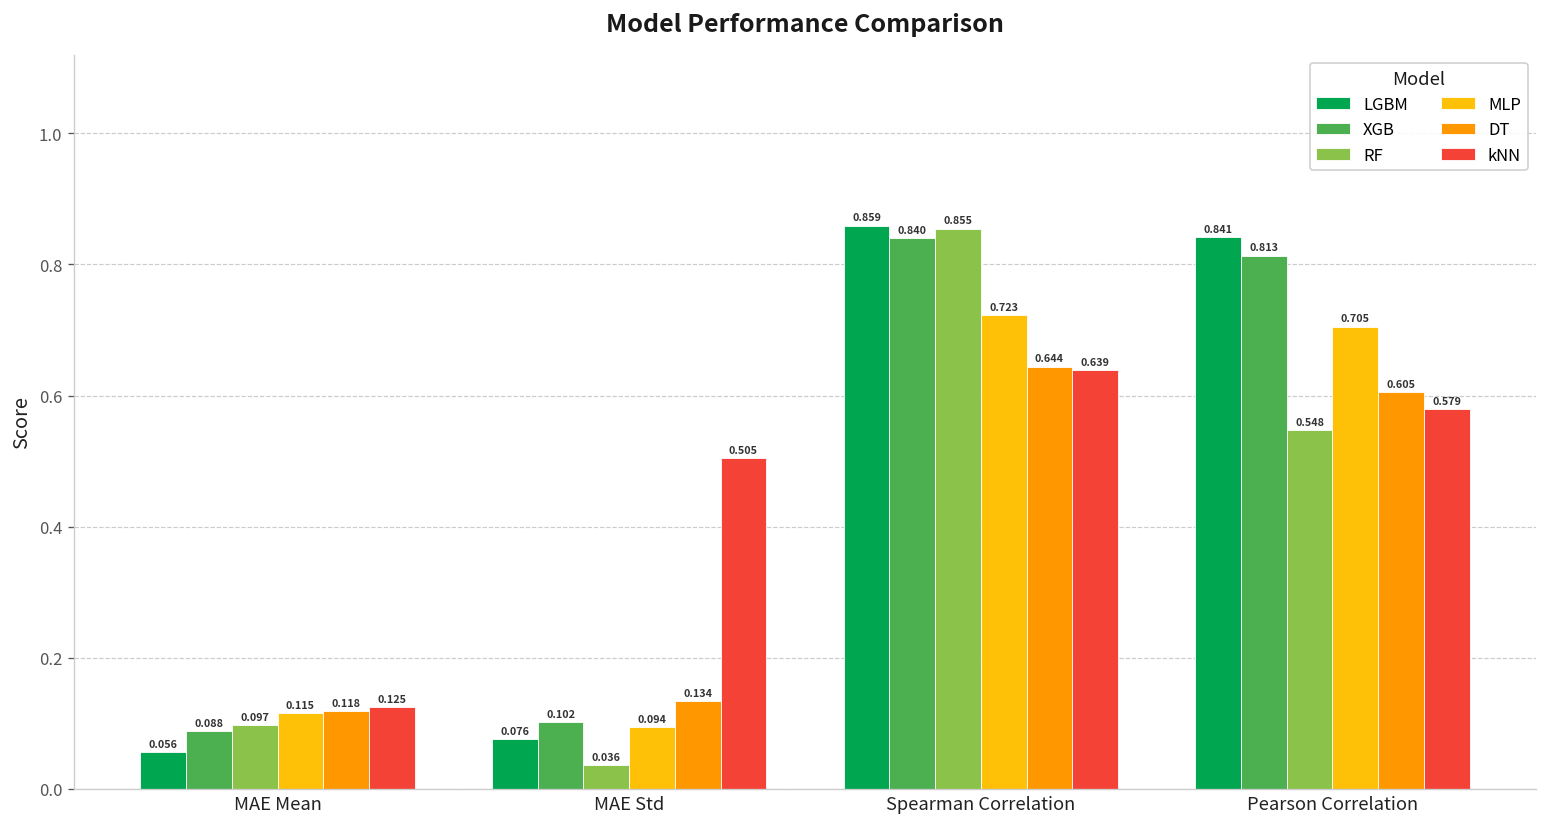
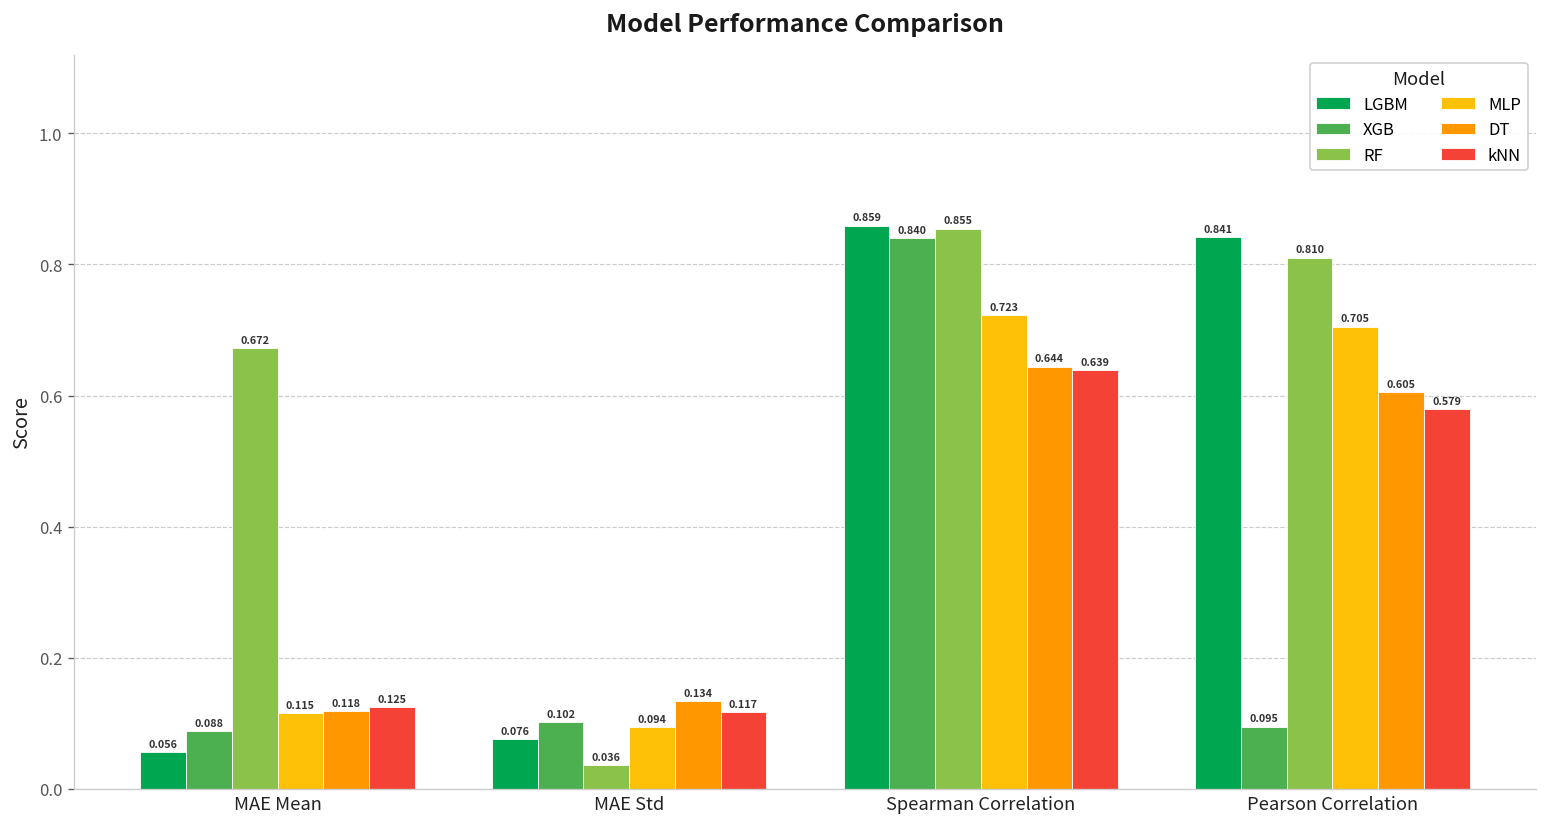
  {
    "LGBM": {
      "MAE Mean": 0.056,
      "MAE Std": 0.076,
      "Spearman Correlation": 0.859,
      "Pearson Correlation": 0.841
    },
    "XGB": {
      "MAE Mean": 0.088,
      "MAE Std": 0.102,
      "Spearman Correlation": 0.840,
-     "Pearson Correlation": 0.813
+     "Pearson Correlation": 0.095
    },
    "RF": {
-     "MAE Mean": 0.097,
+     "MAE Mean": 0.672,
      "MAE Std": 0.036,
      "Spearman Correlation": 0.855,
-     "Pearson Correlation": 0.548
+     "Pearson Correlation": 0.810
    },
    "kNN": {
      "MAE Mean": 0.125,
-     "MAE Std": 0.505,
+     "MAE Std": 0.117,
      "Spearman Correlation": 0.639,
      "Pearson Correlation": 0.579
    }
  }
